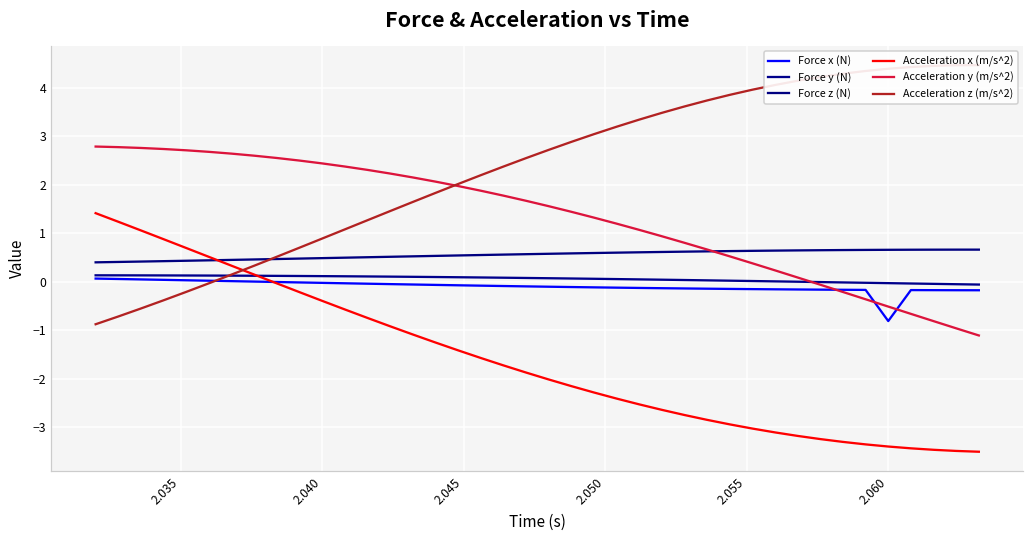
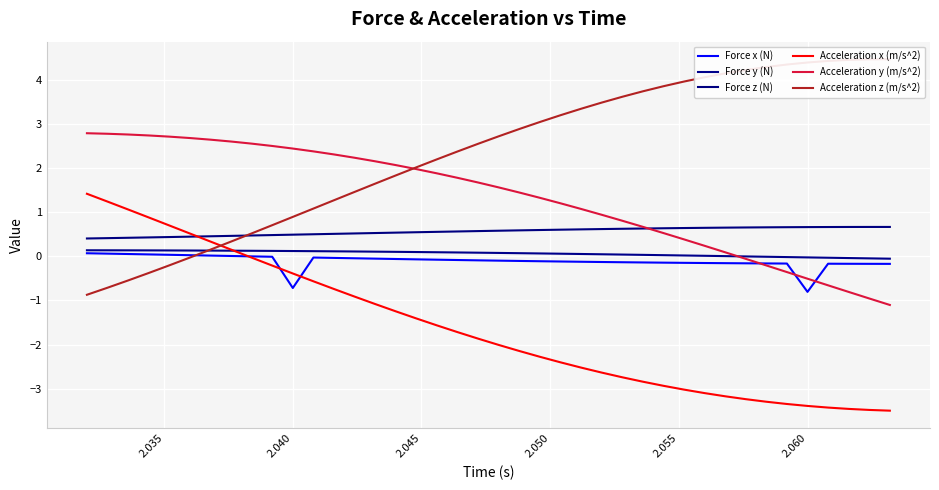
  {
    "Force x (N)": {
-     "2.040": 0.0,
+     "2.040": -0.7,
      "2.060": -0.8
    },
    "Acceleration x (m/s^2)": {
      "2.040": -0.4,
      "2.060": -3.4
    }
  }
